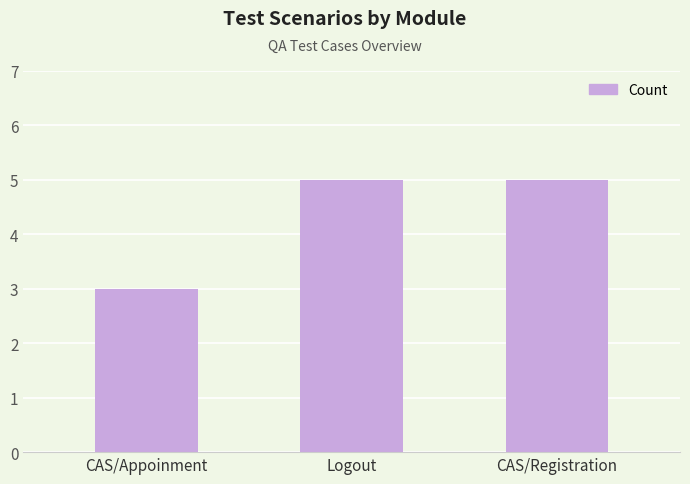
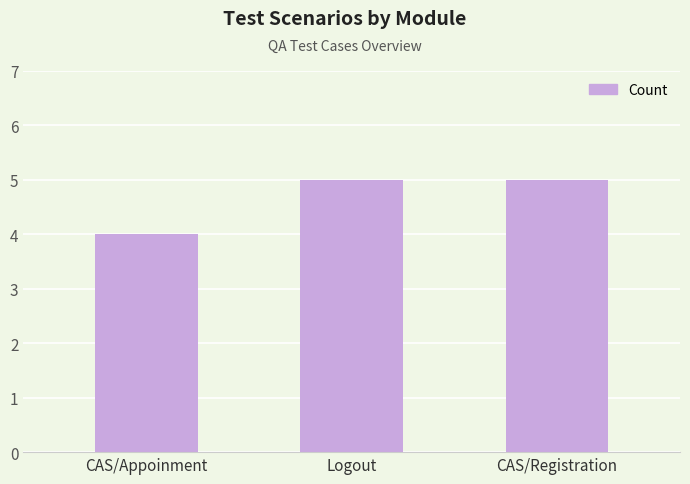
  {
-   "CAS/Appoinment": 3,
+   "CAS/Appoinment": 4,
    "Logout": 5,
    "CAS/Registration": 5
  }
